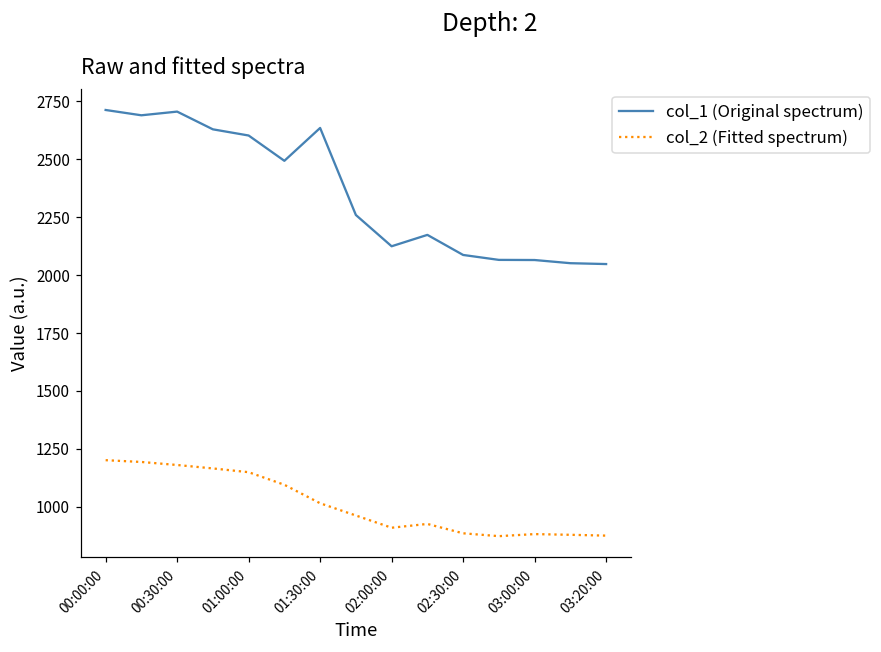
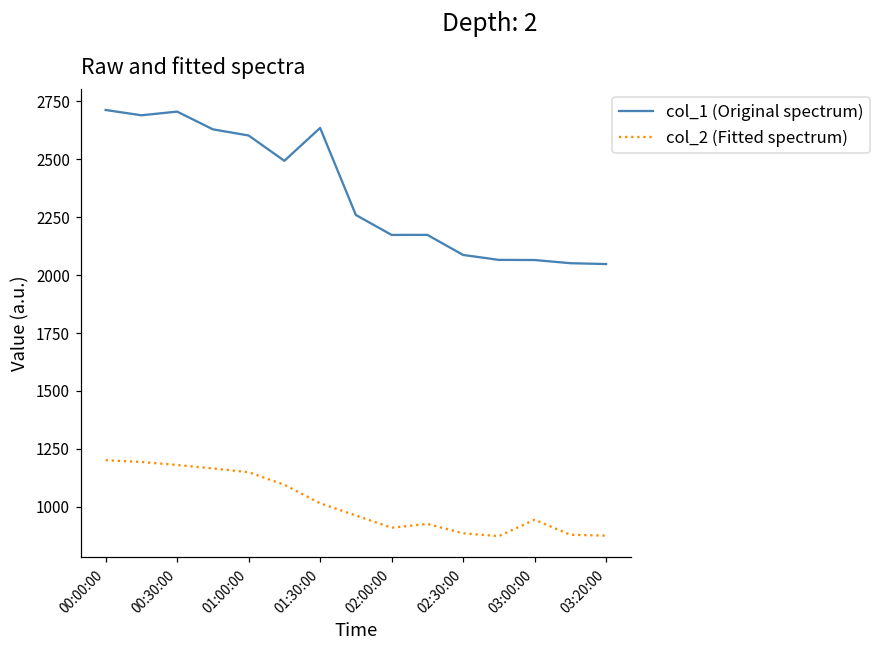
  {
    "col_1 (Original spectrum)": {
      "00:00:00": 2710,
      "00:30:00": 2700,
      "01:00:00": 2600,
      "01:30:00": 2630,
-     "02:00:00": 2120,
+     "02:00:00": 2170,
      "02:30:00": 2090,
      "03:00:00": 2060,
      "03:20:00": 2050
    },
    "col_2 (Fitted spectrum)": {
      "00:00:00": 1200,
      "00:30:00": 1180,
      "01:00:00": 1150,
      "01:30:00": 1010,
      "02:00:00": 910,
      "02:30:00": 880,
-     "03:00:00": 880,
+     "03:00:00": 940,
      "03:20:00": 870
    }
  }
